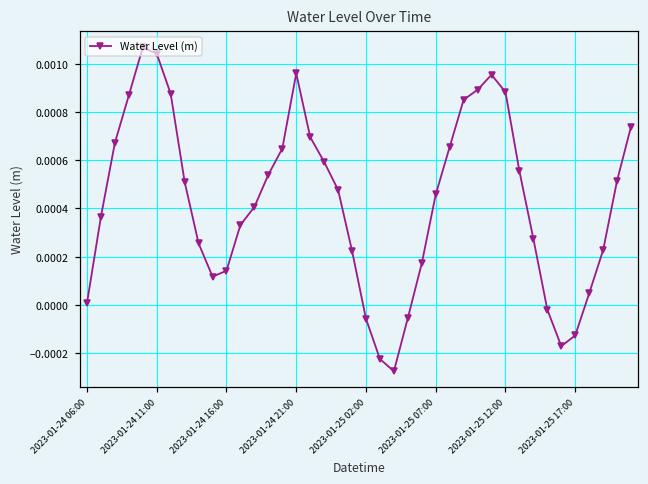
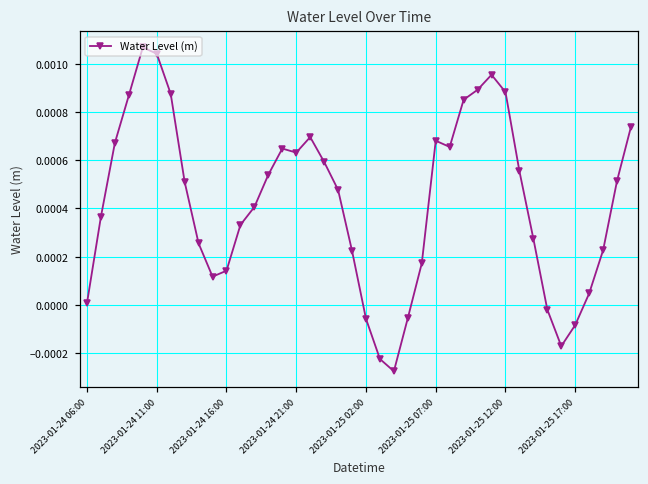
  {
    "2023-01-24 06:00": 0.00001,
    "2023-01-24 16:00": 0.00014,
-   "2023-01-24 21:00": 0.00096,
+   "2023-01-24 21:00": 0.00063,
    "2023-01-25 02:00": -0.00006,
-   "2023-01-25 07:00": 0.00046,
+   "2023-01-25 07:00": 0.00068,
    "2023-01-25 12:00": 0.00088,
-   "2023-01-25 17:00": -0.00013
+   "2023-01-25 17:00": -0.00008
  }
